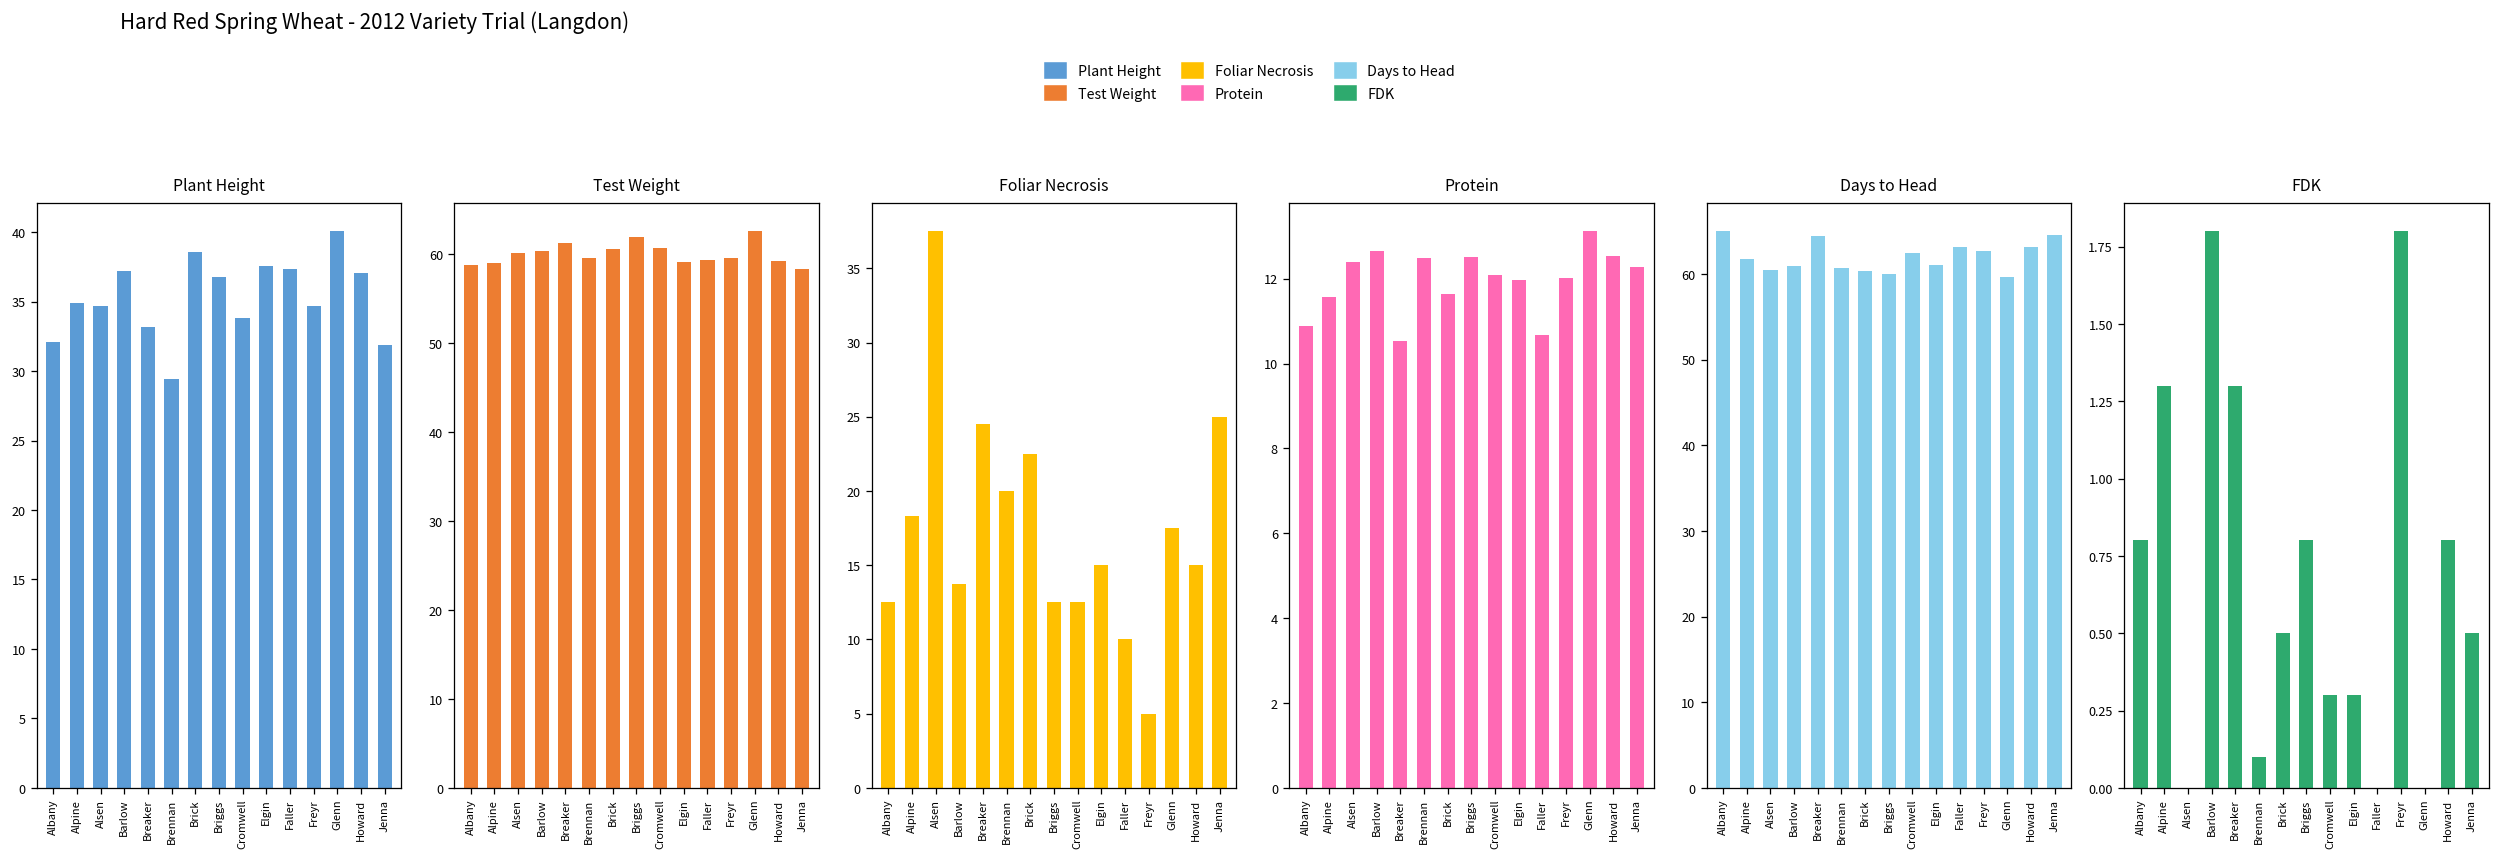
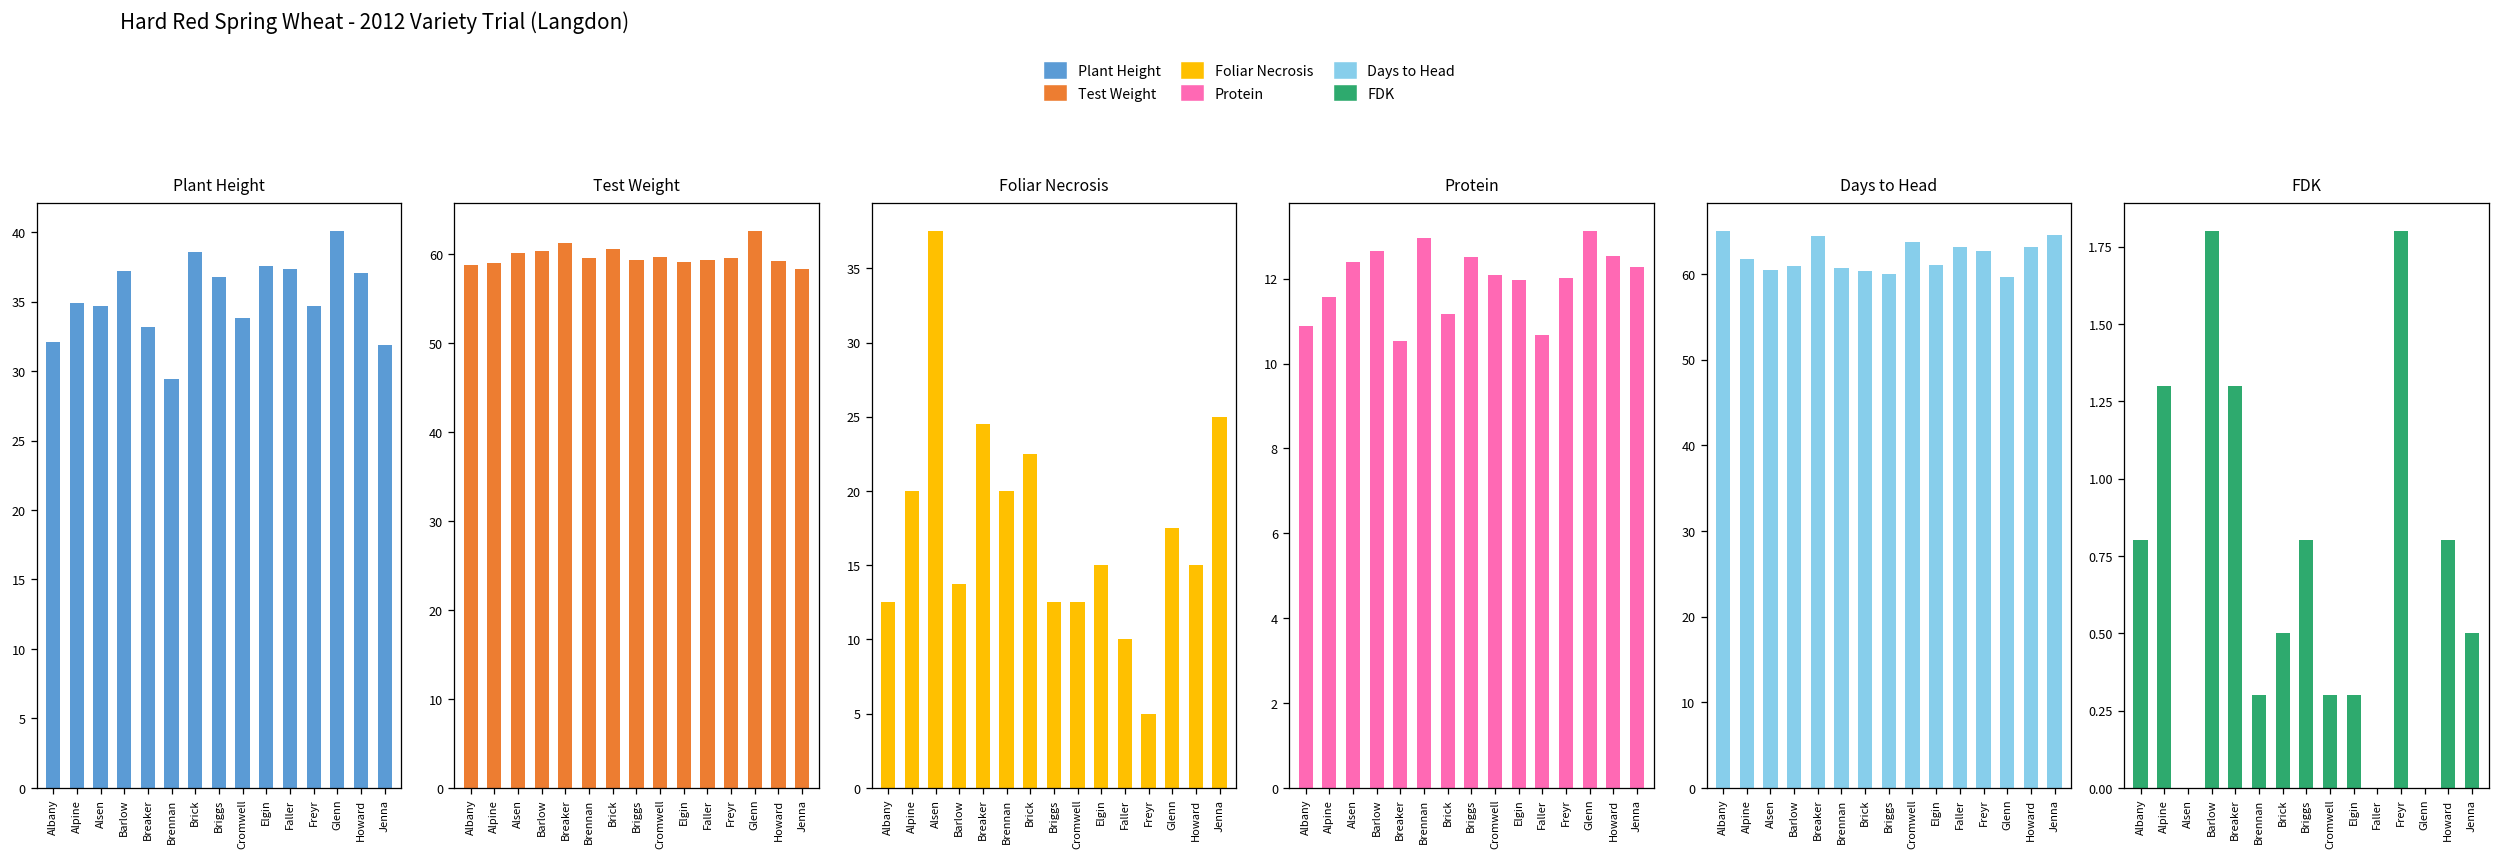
  {
    "Plant Height": {
      "Albany": 32.1,
      "Alpine": 34.9,
      "Alsen": 34.7,
      "Barlow": 37.2,
      "Breaker": 33.2,
      "Brennan": 29.4,
      "Brick": 38.5,
      "Briggs": 36.8,
      "Cromwell": 33.8,
      "Elgin": 37.5,
      "Faller": 37.3,
      "Freyr": 34.7,
      "Glenn": 40.1,
      "Howard": 37.1,
      "Jenna": 31.9
    },
    "Test Weight": {
      "Albany": 59,
      "Alpine": 59,
      "Alsen": 60,
      "Barlow": 60,
      "Breaker": 61,
      "Brennan": 60,
      "Brick": 61,
-     "Briggs": 62,
-     "Cromwell": 61,
+     "Briggs": 59,
+     "Cromwell": 60,
      "Elgin": 59,
      "Faller": 59,
      "Freyr": 60,
      "Glenn": 63,
      "Howard": 59,
      "Jenna": 58
    },
    "Foliar Necrosis": {
      "Albany": 12.5,
-     "Alpine": 18.3,
+     "Alpine": 20.0,
      "Alsen": 37.5,
      "Barlow": 13.7,
      "Breaker": 24.5,
      "Brennan": 20.0,
      "Brick": 22.5,
      "Briggs": 12.5,
      "Cromwell": 12.5,
      "Elgin": 15.0,
      "Faller": 10.0,
      "Freyr": 5.0,
      "Glenn": 17.5,
      "Howard": 15.0,
      "Jenna": 25.0
    },
    "Protein": {
      "Albany": 10.9,
      "Alpine": 11.6,
      "Alsen": 12.4,
      "Barlow": 12.7,
      "Breaker": 10.5,
-     "Brennan": 12.5,
-     "Brick": 11.6,
+     "Brennan": 13.0,
+     "Brick": 11.2,
      "Briggs": 12.5,
      "Cromwell": 12.1,
      "Elgin": 12.0,
      "Faller": 10.7,
      "Freyr": 12.0,
      "Glenn": 13.1,
      "Howard": 12.5,
      "Jenna": 12.3
    },
    "Days to Head": {
      "Albany": 65,
      "Alpine": 62,
      "Alsen": 61,
      "Barlow": 61,
      "Breaker": 64,
      "Brennan": 61,
      "Brick": 60,
      "Briggs": 60,
-     "Cromwell": 63,
+     "Cromwell": 64,
      "Elgin": 61,
      "Faller": 63,
      "Freyr": 63,
      "Glenn": 60,
      "Howard": 63,
      "Jenna": 65
    },
    "FDK": {
      "Albany": 0.8,
      "Alpine": 1.3,
      "Alsen": 0.0,
      "Barlow": 1.8,
      "Breaker": 1.3,
-     "Brennan": 0.1,
+     "Brennan": 0.3,
      "Brick": 0.5,
      "Briggs": 0.8,
      "Cromwell": 0.3,
      "Elgin": 0.3,
      "Faller": 0.0,
      "Freyr": 1.8,
      "Glenn": 0.0,
      "Howard": 0.8,
      "Jenna": 0.5
    }
  }
